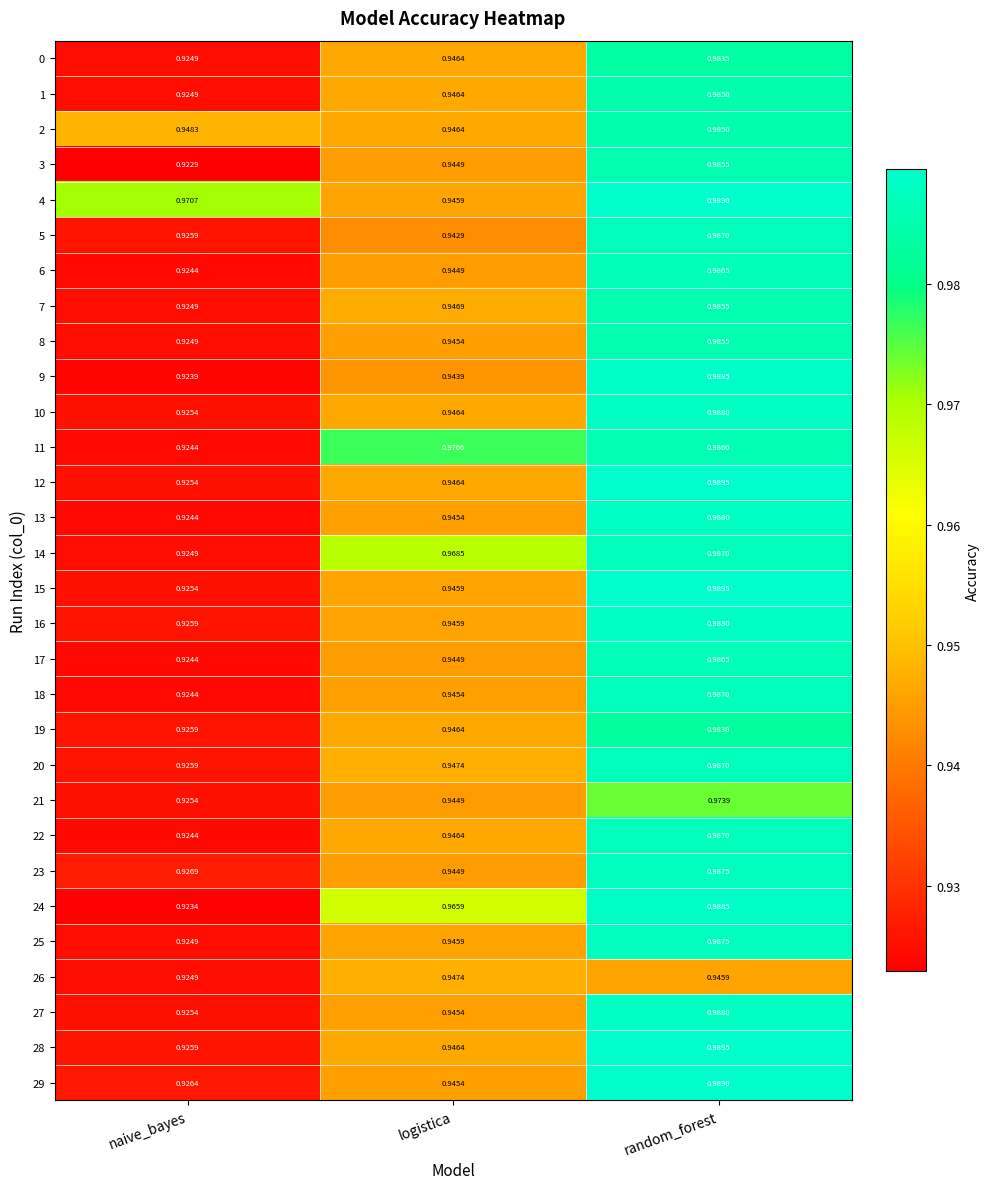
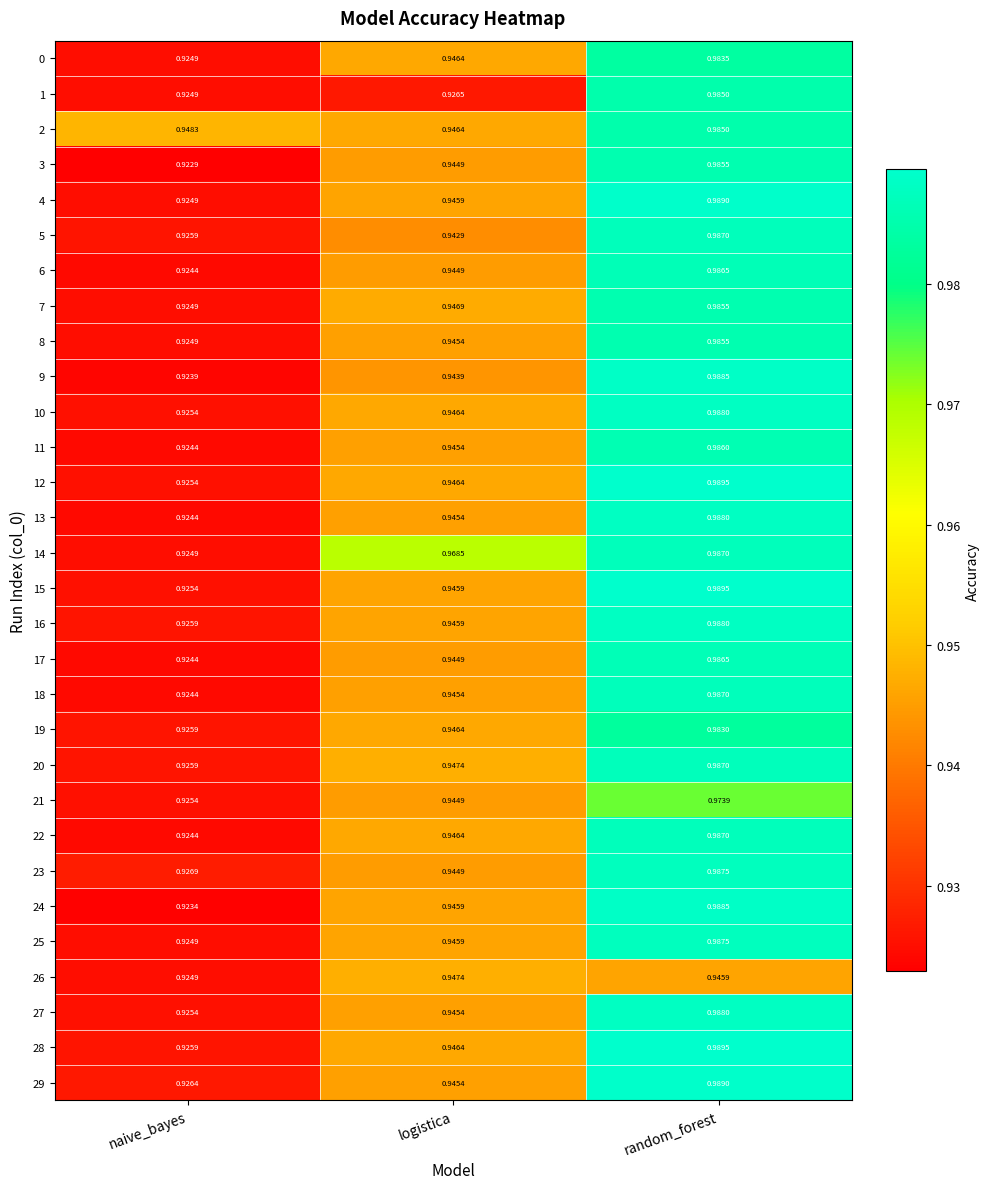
  {
    "0": {
      "naive_bayes": 0.9249,
      "logistica": 0.9464,
      "random_forest": 0.9835
    },
    "1": {
      "naive_bayes": 0.9249,
-     "logistica": 0.9464,
+     "logistica": 0.9265,
      "random_forest": 0.9850
    },
    "2": {
      "naive_bayes": 0.9483,
      "logistica": 0.9464,
      "random_forest": 0.9850
    },
    "3": {
      "naive_bayes": 0.9229,
      "logistica": 0.9449,
      "random_forest": 0.9855
    },
    "4": {
-     "naive_bayes": 0.9707,
+     "naive_bayes": 0.9249,
      "logistica": 0.9459,
      "random_forest": 0.9890
    },
    "5": {
      "naive_bayes": 0.9259,
      "logistica": 0.9429,
      "random_forest": 0.9870
    },
    "6": {
      "naive_bayes": 0.9244,
      "logistica": 0.9449,
      "random_forest": 0.9865
    },
    "7": {
      "naive_bayes": 0.9249,
      "logistica": 0.9469,
      "random_forest": 0.9855
    },
    "8": {
      "naive_bayes": 0.9249,
      "logistica": 0.9454,
      "random_forest": 0.9855
    },
    "9": {
      "naive_bayes": 0.9239,
      "logistica": 0.9439,
      "random_forest": 0.9885
    },
    "10": {
      "naive_bayes": 0.9254,
      "logistica": 0.9464,
      "random_forest": 0.9880
    },
    "11": {
      "naive_bayes": 0.9244,
-     "logistica": 0.9766,
+     "logistica": 0.9454,
      "random_forest": 0.9860
    },
    "12": {
      "naive_bayes": 0.9254,
      "logistica": 0.9464,
      "random_forest": 0.9895
    },
    "13": {
      "naive_bayes": 0.9244,
      "logistica": 0.9454,
      "random_forest": 0.9880
    },
    "14": {
      "naive_bayes": 0.9249,
      "logistica": 0.9685,
      "random_forest": 0.9870
    },
    "15": {
      "naive_bayes": 0.9254,
      "logistica": 0.9459,
      "random_forest": 0.9895
    },
    "16": {
      "naive_bayes": 0.9259,
      "logistica": 0.9459,
      "random_forest": 0.9880
    },
    "17": {
      "naive_bayes": 0.9244,
      "logistica": 0.9449,
      "random_forest": 0.9865
    },
    "18": {
      "naive_bayes": 0.9244,
      "logistica": 0.9454,
      "random_forest": 0.9870
    },
    "19": {
      "naive_bayes": 0.9259,
      "logistica": 0.9464,
      "random_forest": 0.9830
    },
    "20": {
      "naive_bayes": 0.9259,
      "logistica": 0.9474,
      "random_forest": 0.9870
    },
    "21": {
      "naive_bayes": 0.9254,
      "logistica": 0.9449,
      "random_forest": 0.9739
    },
    "22": {
      "naive_bayes": 0.9244,
      "logistica": 0.9464,
      "random_forest": 0.9870
    },
    "23": {
      "naive_bayes": 0.9269,
      "logistica": 0.9449,
      "random_forest": 0.9875
    },
    "24": {
      "naive_bayes": 0.9234,
-     "logistica": 0.9659,
+     "logistica": 0.9459,
      "random_forest": 0.9885
    },
    "25": {
      "naive_bayes": 0.9249,
      "logistica": 0.9459,
      "random_forest": 0.9875
    },
    "26": {
      "naive_bayes": 0.9249,
      "logistica": 0.9474,
      "random_forest": 0.9459
    },
    "27": {
      "naive_bayes": 0.9254,
      "logistica": 0.9454,
      "random_forest": 0.9880
    },
    "28": {
      "naive_bayes": 0.9259,
      "logistica": 0.9464,
      "random_forest": 0.9895
    },
    "29": {
      "naive_bayes": 0.9264,
      "logistica": 0.9454,
      "random_forest": 0.9890
    }
  }
